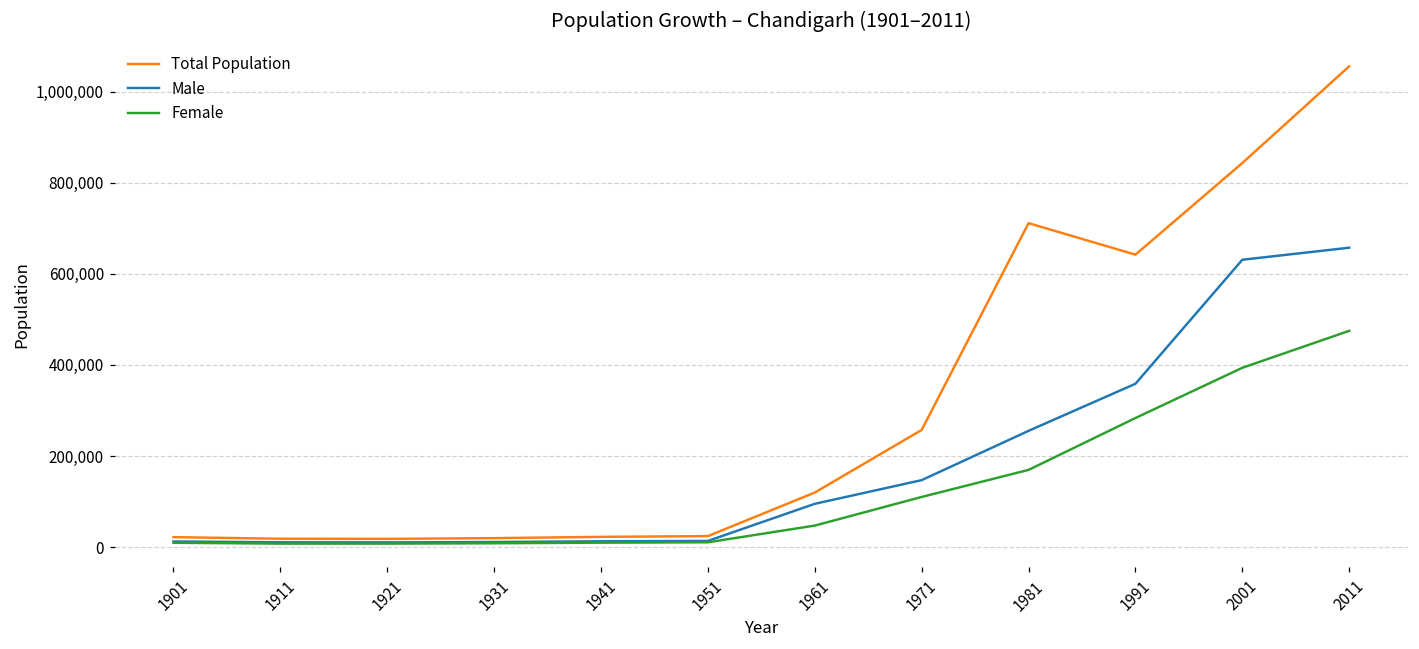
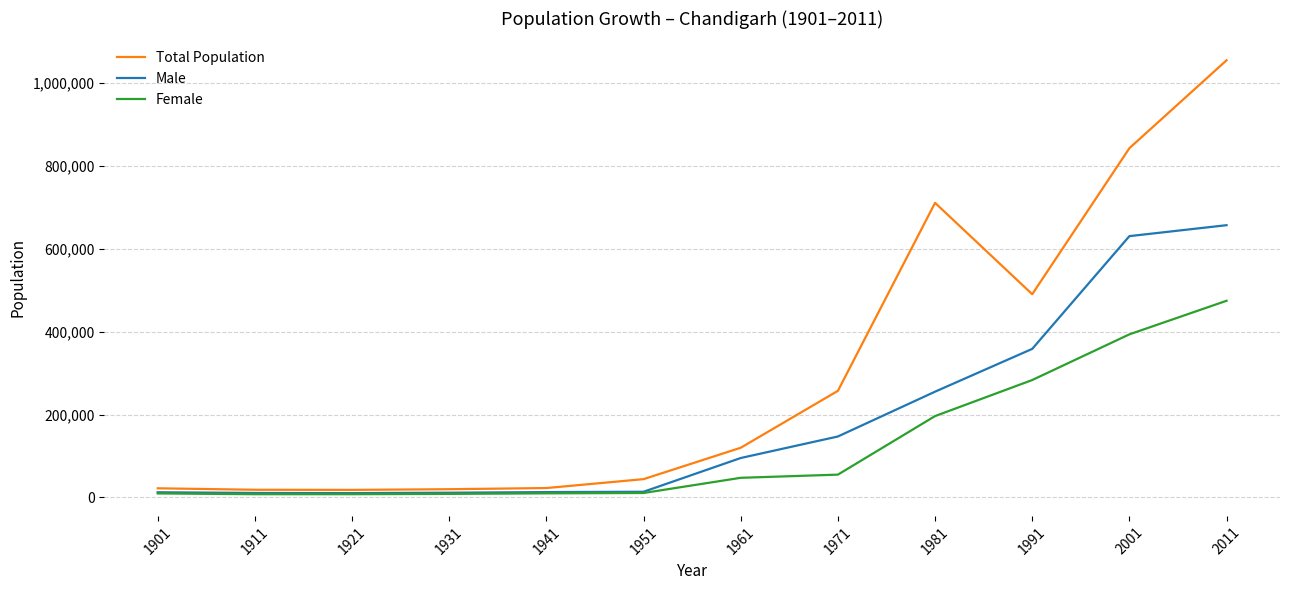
  {
    "Total Population": {
      "1901": "20,000",
      "1911": "20,000",
      "1921": "20,000",
      "1931": "20,000",
      "1941": "20,000",
-     "1951": "20,000",
+     "1951": "40,000",
      "1961": "120,000",
      "1971": "260,000",
      "1981": "710,000",
-     "1991": "640,000",
+     "1991": "490,000",
      "2001": "840,000",
      "2011": "1,060,000"
    },
    "Male": {
      "1961": "100,000",
      "1971": "150,000",
      "1981": "260,000",
      "1991": "360,000",
      "2001": "630,000",
      "2011": "660,000"
    },
    "Female": {
      "1961": "50,000",
-     "1971": "110,000",
-     "1981": "170,000",
+     "1971": "50,000",
+     "1981": "200,000",
      "1991": "280,000",
      "2001": "390,000",
      "2011": "470,000"
    }
  }
